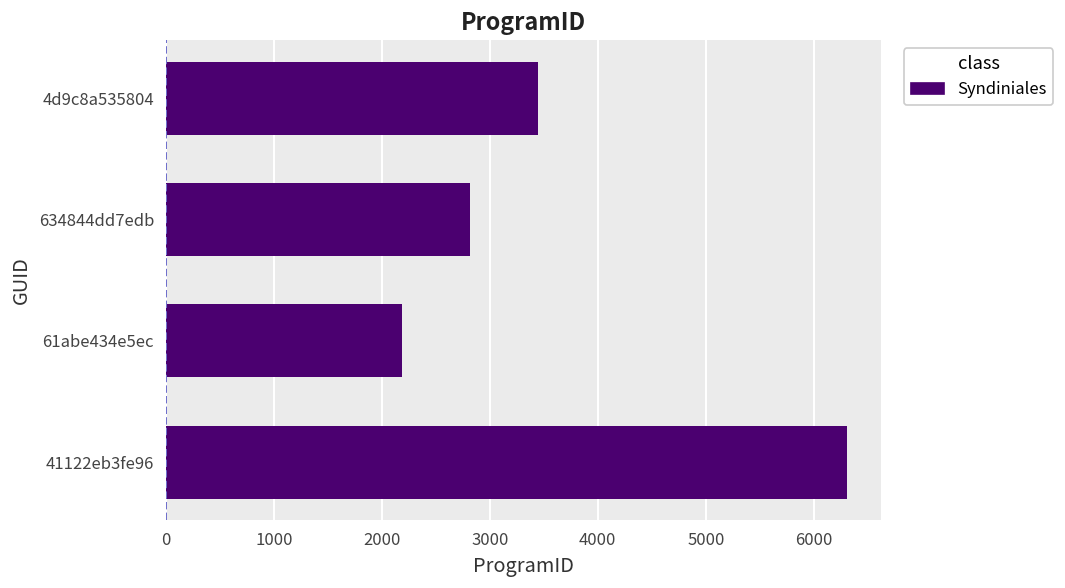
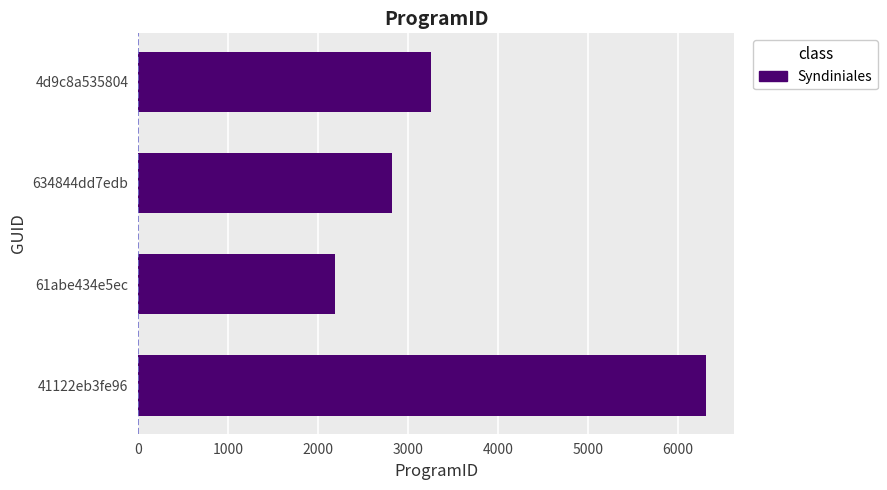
  {
-   "4d9c8a535804": 3400,
+   "4d9c8a535804": 3300,
    "634844dd7edb": 2800,
    "61abe434e5ec": 2200,
    "41122eb3fe96": 6300
  }
